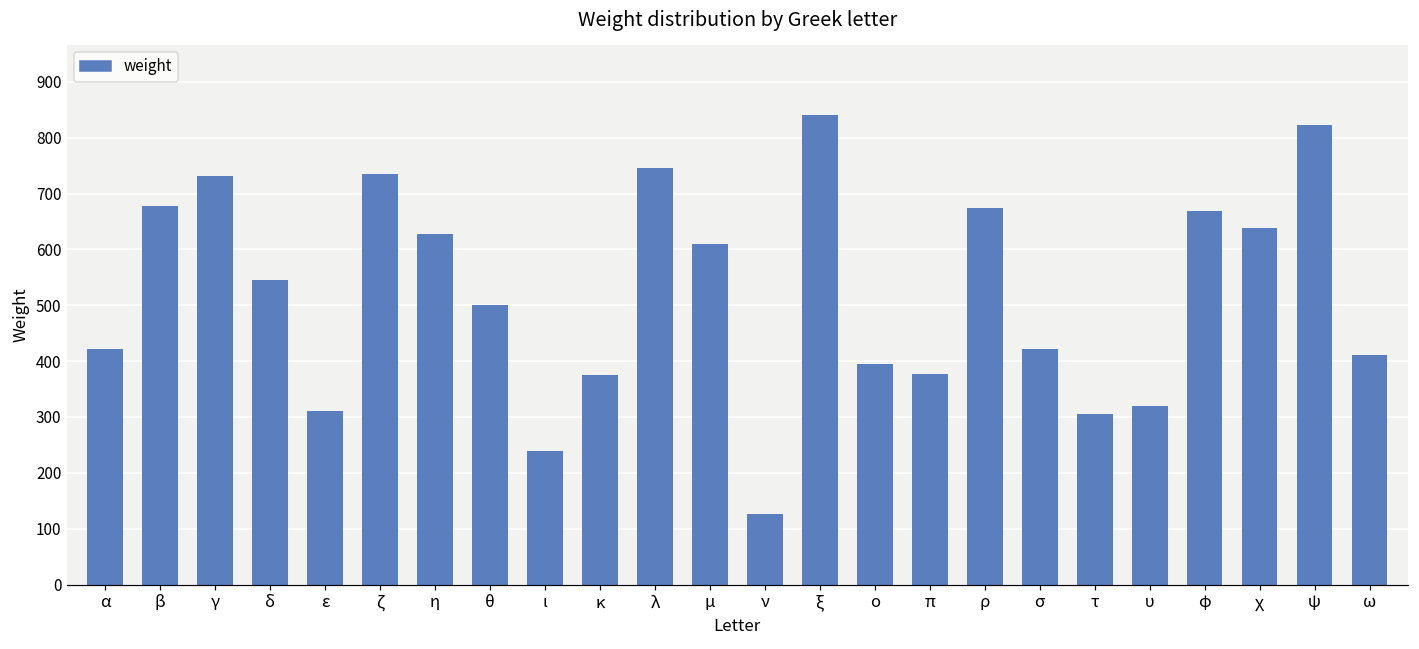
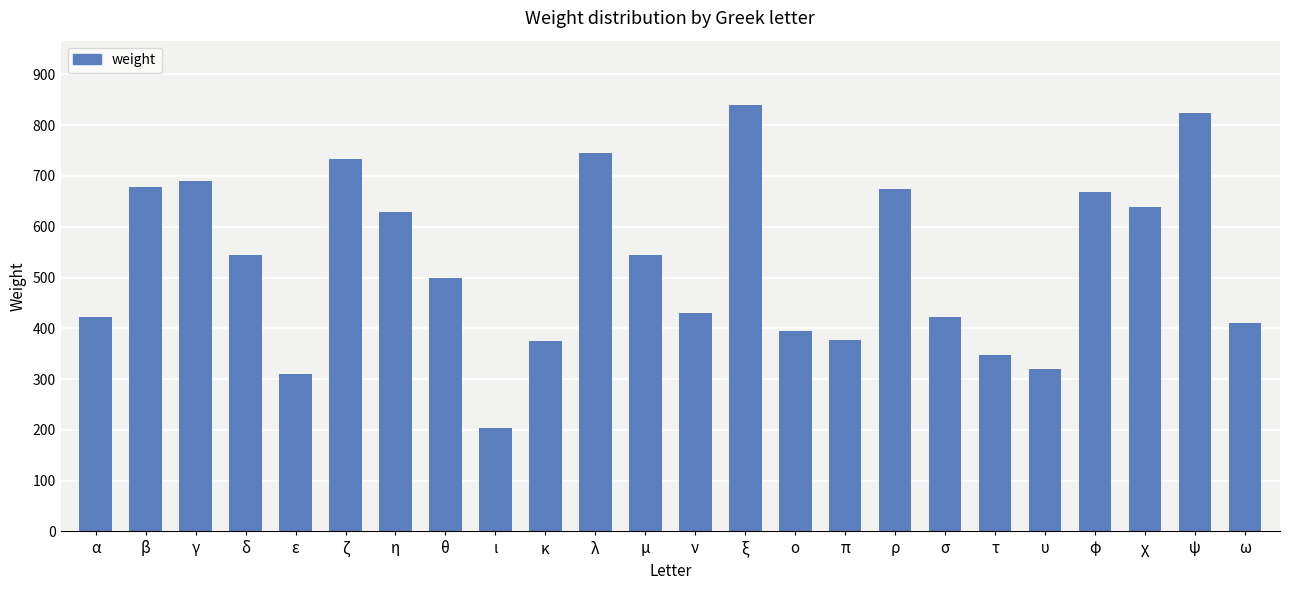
  {
    "α": 420,
    "β": 680,
-   "γ": 730,
+   "γ": 690,
    "δ": 540,
    "ε": 310,
    "ζ": 730,
    "η": 630,
    "θ": 500,
-   "ι": 240,
+   "ι": 200,
    "κ": 370,
    "λ": 740,
-   "μ": 610,
-   "ν": 130,
+   "μ": 540,
+   "ν": 430,
    "ξ": 840,
    "ο": 390,
    "π": 380,
    "ρ": 670,
    "σ": 420,
-   "τ": 310,
+   "τ": 350,
    "υ": 320,
    "φ": 670,
    "χ": 640,
    "ψ": 820,
    "ω": 410
  }
